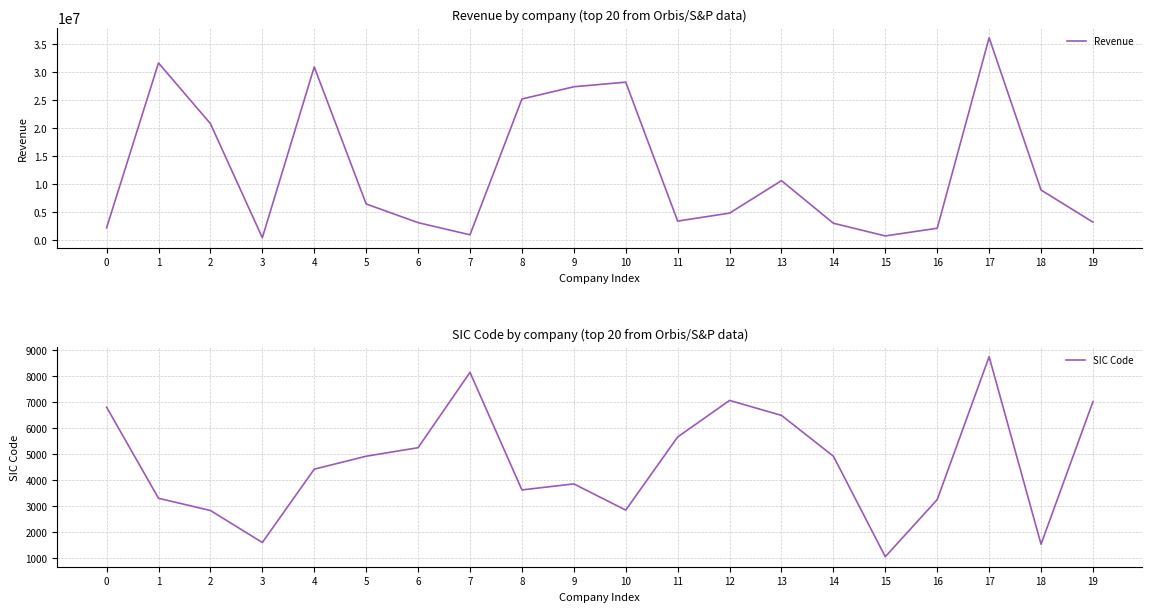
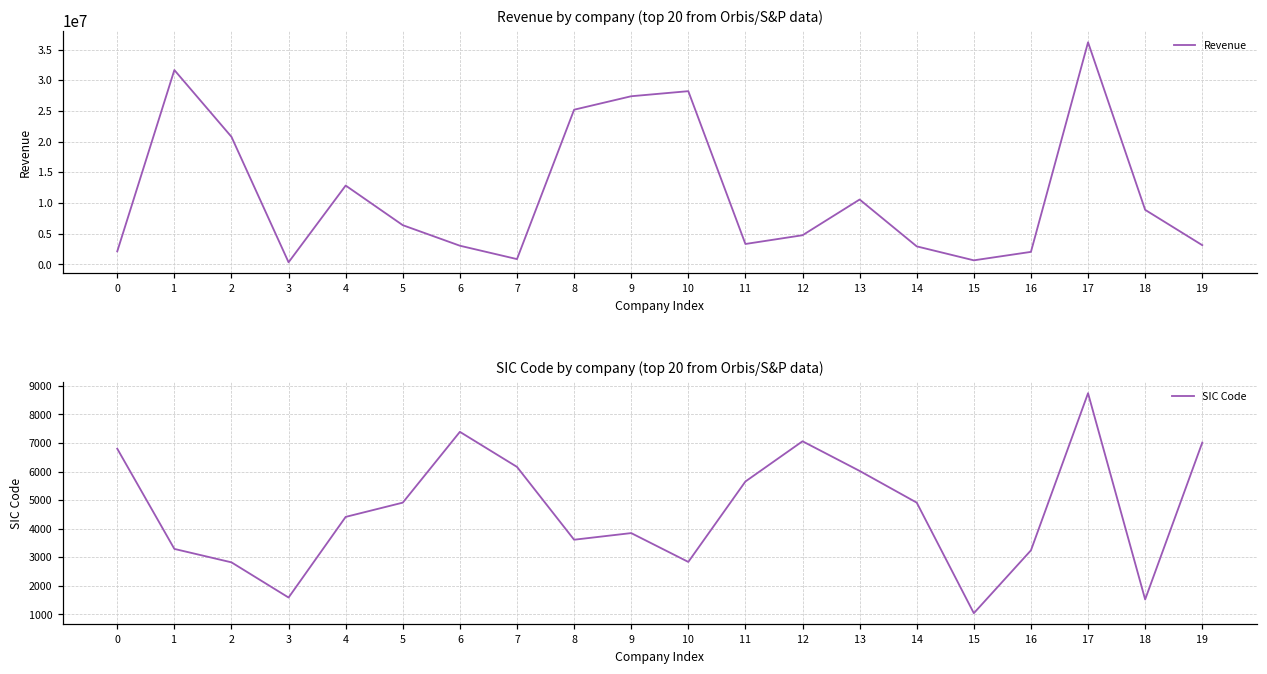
  {
    "Revenue by company (top 20 from Orbis/S&P data)": {
      "0": 2000000,
      "1": 32000000,
      "2": 21000000,
      "3": 0,
-     "4": 31000000,
+     "4": 13000000,
      "5": 6000000,
      "6": 3000000,
      "7": 1000000,
      "8": 25000000,
      "9": 27000000,
      "10": 28000000,
      "11": 3000000,
      "12": 5000000,
      "13": 11000000,
      "14": 3000000,
      "15": 1000000,
      "16": 2000000,
      "17": 36000000,
      "18": 9000000,
      "19": 3000000
    },
    "SIC Code by company (top 20 from Orbis/S&P data)": {
      "0": 6800,
      "1": 3300,
      "2": 2800,
      "3": 1600,
      "4": 4400,
      "5": 4900,
-     "6": 5200,
-     "7": 8100,
+     "6": 7400,
+     "7": 6200,
      "8": 3600,
      "9": 3800,
      "10": 2800,
      "11": 5700,
      "12": 7100,
-     "13": 6500,
+     "13": 6000,
      "14": 4900,
      "15": 1000,
      "16": 3200,
      "17": 8700,
      "18": 1500,
      "19": 7000
    }
  }
